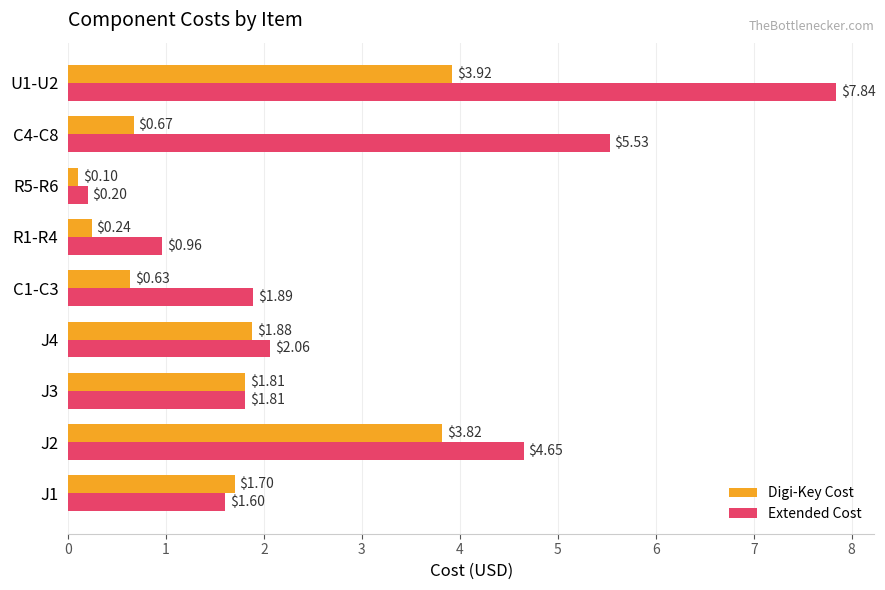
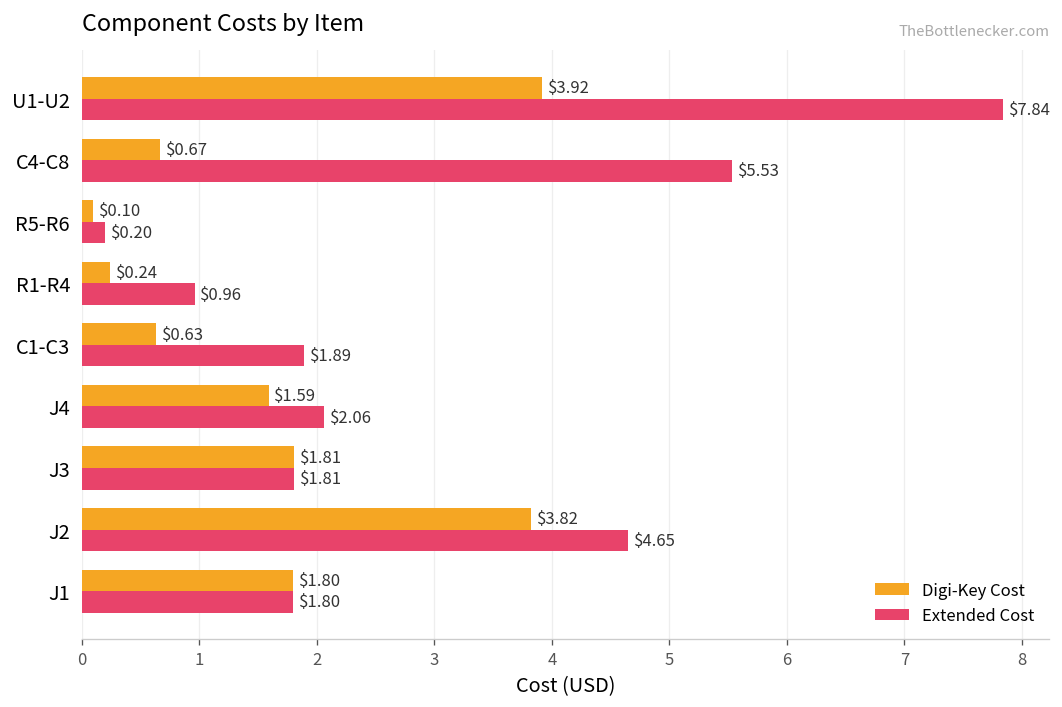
  {
    "Digi-Key Cost": {
      "U1-U2": "$3.92",
      "C4-C8": "$0.67",
      "R5-R6": "$0.10",
      "R1-R4": "$0.24",
      "C1-C3": "$0.63",
-     "J4": "$1.88",
+     "J4": "$1.59",
      "J3": "$1.81",
      "J2": "$3.82",
-     "J1": "$1.70"
+     "J1": "$1.80"
    },
    "Extended Cost": {
      "U1-U2": "$7.84",
      "C4-C8": "$5.53",
      "R5-R6": "$0.20",
      "R1-R4": "$0.96",
      "C1-C3": "$1.89",
      "J4": "$2.06",
      "J3": "$1.81",
      "J2": "$4.65",
-     "J1": "$1.60"
+     "J1": "$1.80"
    }
  }
